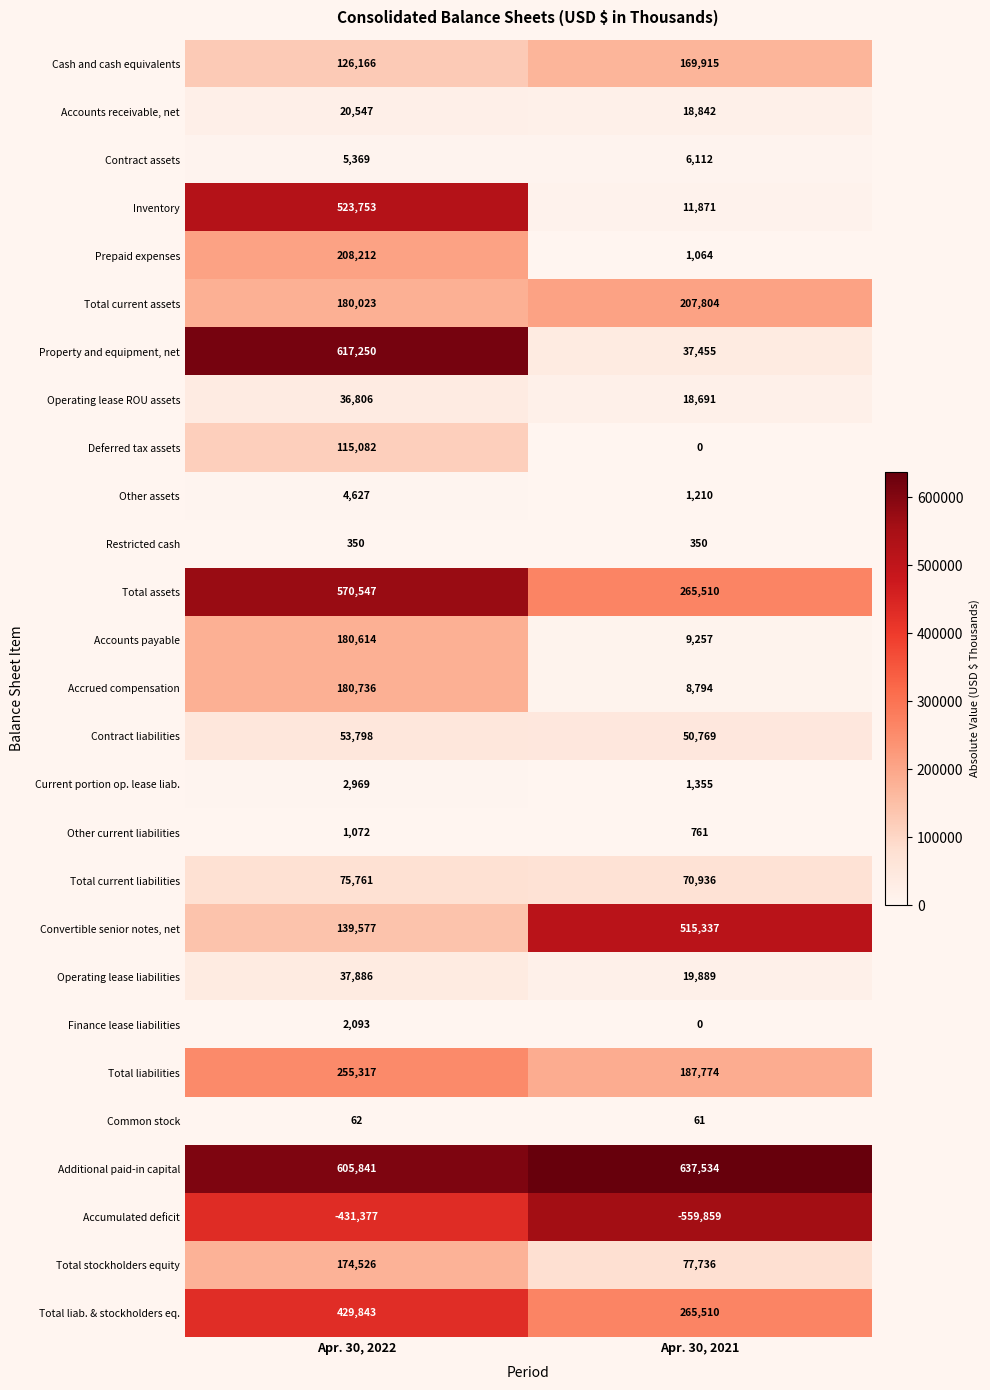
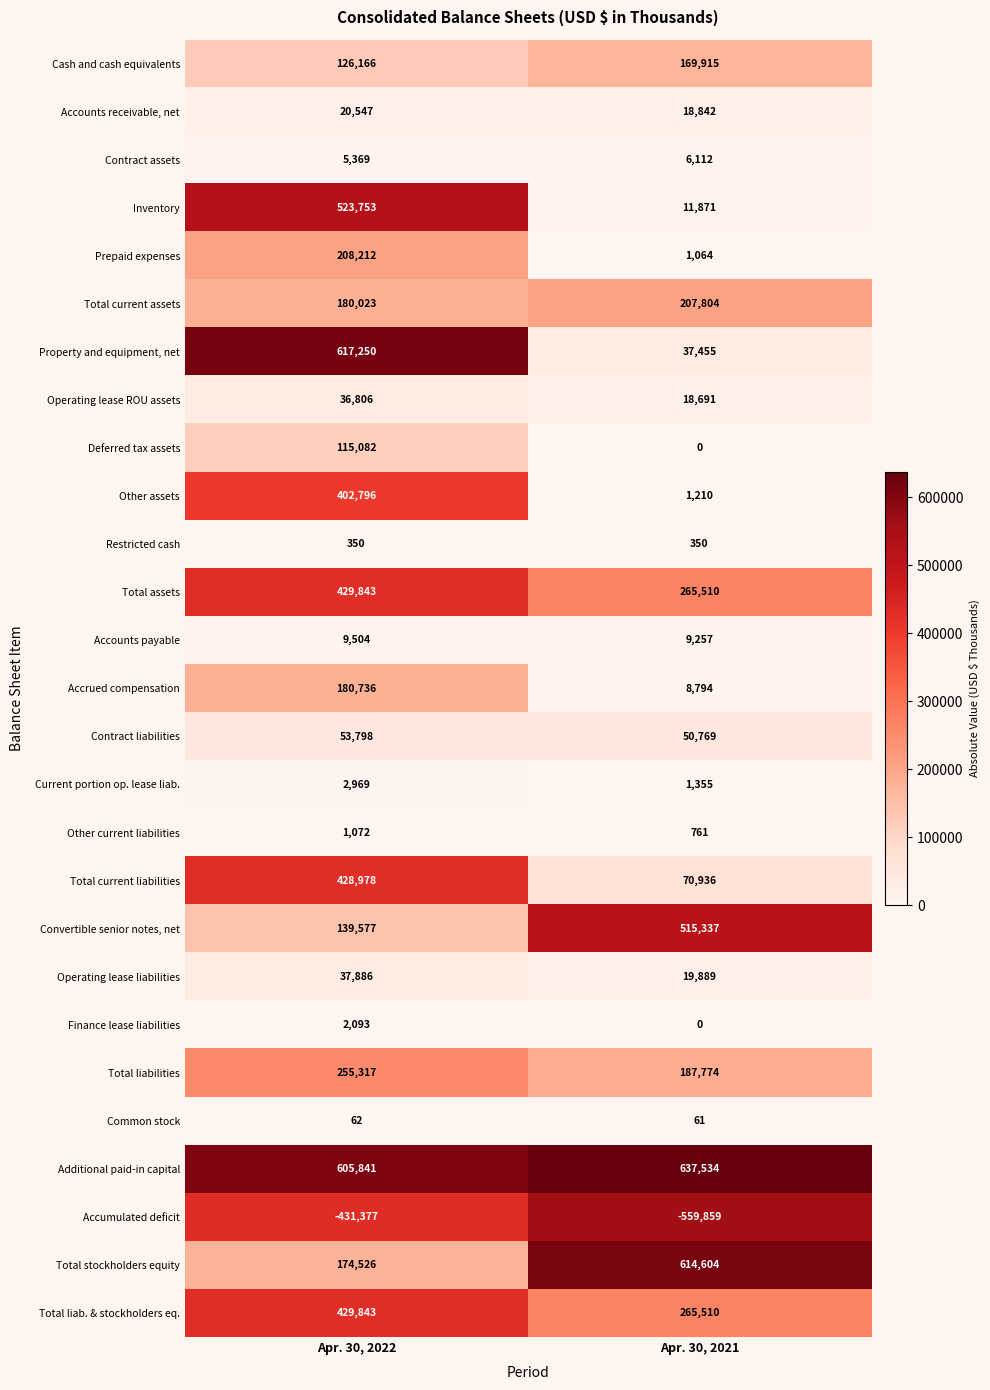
  {
    "Cash and cash equivalents": {
      "Apr. 30, 2022": "126,166",
      "Apr. 30, 2021": "169,915"
    },
    "Accounts receivable, net": {
      "Apr. 30, 2022": "20,547",
      "Apr. 30, 2021": "18,842"
    },
    "Contract assets": {
      "Apr. 30, 2022": "5,369",
      "Apr. 30, 2021": "6,112"
    },
    "Inventory": {
      "Apr. 30, 2022": "523,753",
      "Apr. 30, 2021": "11,871"
    },
    "Prepaid expenses": {
      "Apr. 30, 2022": "208,212",
      "Apr. 30, 2021": "1,064"
    },
    "Total current assets": {
      "Apr. 30, 2022": "180,023",
      "Apr. 30, 2021": "207,804"
    },
    "Property and equipment, net": {
      "Apr. 30, 2022": "617,250",
      "Apr. 30, 2021": "37,455"
    },
    "Operating lease ROU assets": {
      "Apr. 30, 2022": "36,806",
      "Apr. 30, 2021": "18,691"
    },
    "Deferred tax assets": {
      "Apr. 30, 2022": "115,082",
      "Apr. 30, 2021": "0"
    },
    "Other assets": {
-     "Apr. 30, 2022": "4,627",
+     "Apr. 30, 2022": "402,796",
      "Apr. 30, 2021": "1,210"
    },
    "Restricted cash": {
      "Apr. 30, 2022": "350",
      "Apr. 30, 2021": "350"
    },
    "Total assets": {
-     "Apr. 30, 2022": "570,547",
+     "Apr. 30, 2022": "429,843",
      "Apr. 30, 2021": "265,510"
    },
    "Accounts payable": {
-     "Apr. 30, 2022": "180,614",
+     "Apr. 30, 2022": "9,504",
      "Apr. 30, 2021": "9,257"
    },
    "Accrued compensation": {
      "Apr. 30, 2022": "180,736",
      "Apr. 30, 2021": "8,794"
    },
    "Contract liabilities": {
      "Apr. 30, 2022": "53,798",
      "Apr. 30, 2021": "50,769"
    },
    "Current portion op. lease liab.": {
      "Apr. 30, 2022": "2,969",
      "Apr. 30, 2021": "1,355"
    },
    "Other current liabilities": {
      "Apr. 30, 2022": "1,072",
      "Apr. 30, 2021": "761"
    },
    "Total current liabilities": {
-     "Apr. 30, 2022": "75,761",
+     "Apr. 30, 2022": "428,978",
      "Apr. 30, 2021": "70,936"
    },
    "Convertible senior notes, net": {
      "Apr. 30, 2022": "139,577",
      "Apr. 30, 2021": "515,337"
    },
    "Operating lease liabilities": {
      "Apr. 30, 2022": "37,886",
      "Apr. 30, 2021": "19,889"
    },
    "Finance lease liabilities": {
      "Apr. 30, 2022": "2,093",
      "Apr. 30, 2021": "0"
    },
    "Total liabilities": {
      "Apr. 30, 2022": "255,317",
      "Apr. 30, 2021": "187,774"
    },
    "Common stock": {
      "Apr. 30, 2022": "62",
      "Apr. 30, 2021": "61"
    },
    "Additional paid-in capital": {
      "Apr. 30, 2022": "605,841",
      "Apr. 30, 2021": "637,534"
    },
    "Accumulated deficit": {
      "Apr. 30, 2022": "-431,377",
      "Apr. 30, 2021": "-559,859"
    },
    "Total stockholders equity": {
      "Apr. 30, 2022": "174,526",
-     "Apr. 30, 2021": "77,736"
+     "Apr. 30, 2021": "614,604"
    },
    "Total liab. & stockholders eq.": {
      "Apr. 30, 2022": "429,843",
      "Apr. 30, 2021": "265,510"
    }
  }
